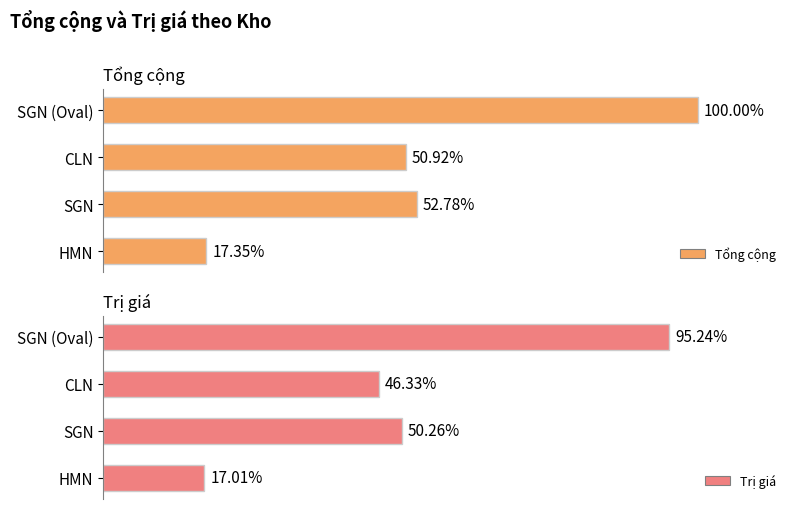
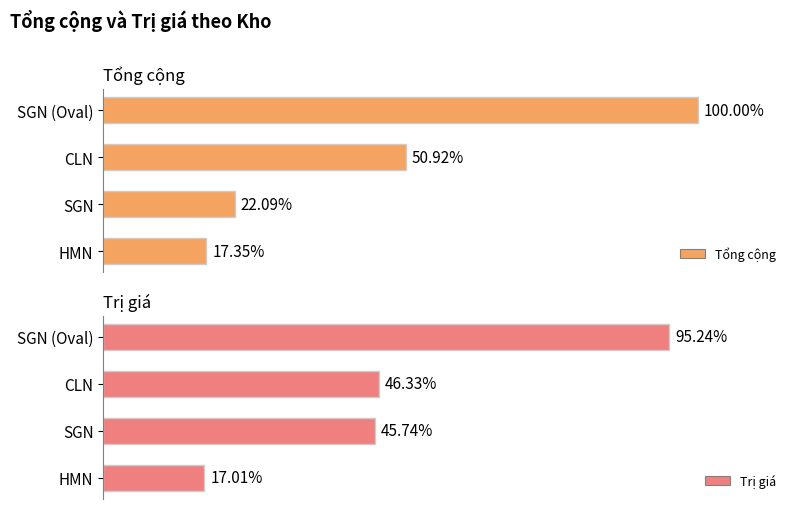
  {
    "Tổng cộng": {
      "SGN (Oval)": "100.00%",
      "CLN": "50.92%",
-     "SGN": "52.78%",
+     "SGN": "22.09%",
      "HMN": "17.35%"
    },
    "Trị giá": {
      "SGN (Oval)": "95.24%",
      "CLN": "46.33%",
-     "SGN": "50.26%",
+     "SGN": "45.74%",
      "HMN": "17.01%"
    }
  }
